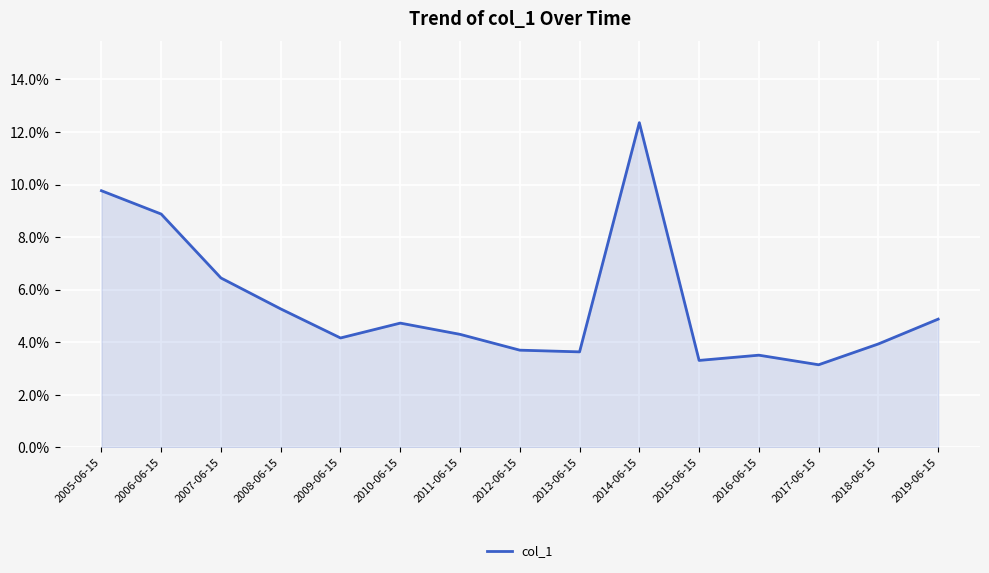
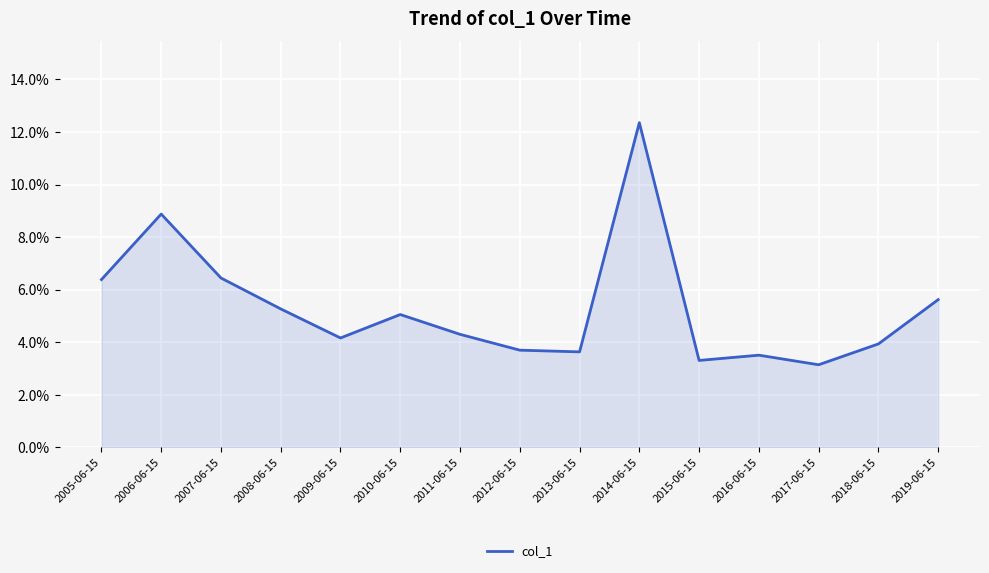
  {
-   "2005-06-15": "9.8%",
+   "2005-06-15": "6.4%",
    "2006-06-15": "8.9%",
    "2007-06-15": "6.4%",
    "2008-06-15": "5.3%",
    "2009-06-15": "4.2%",
-   "2010-06-15": "4.7%",
+   "2010-06-15": "5.1%",
    "2011-06-15": "4.3%",
    "2012-06-15": "3.7%",
    "2013-06-15": "3.6%",
    "2014-06-15": "12.4%",
    "2015-06-15": "3.3%",
    "2016-06-15": "3.5%",
    "2017-06-15": "3.1%",
    "2018-06-15": "3.9%",
-   "2019-06-15": "4.9%"
+   "2019-06-15": "5.6%"
  }
